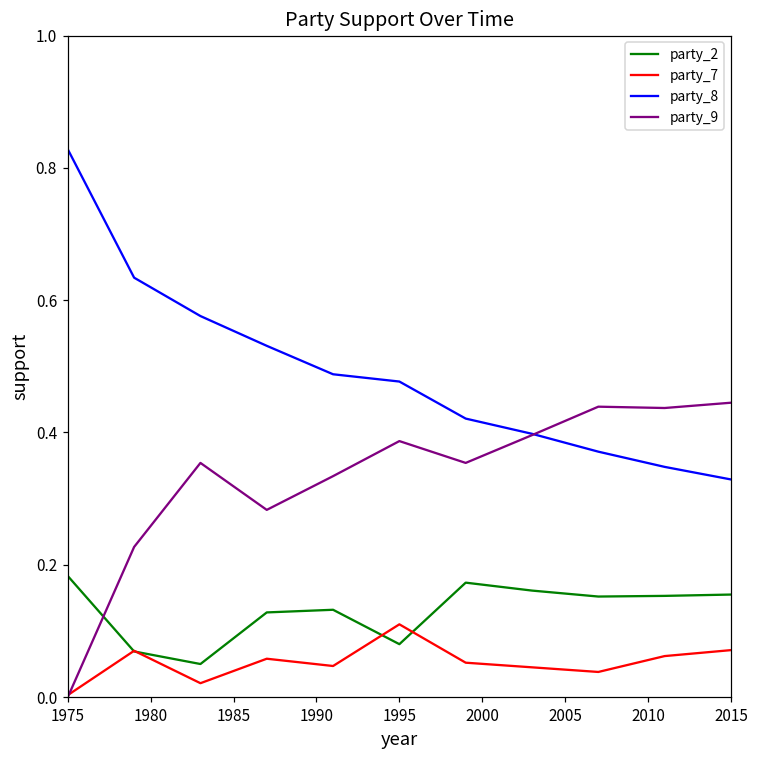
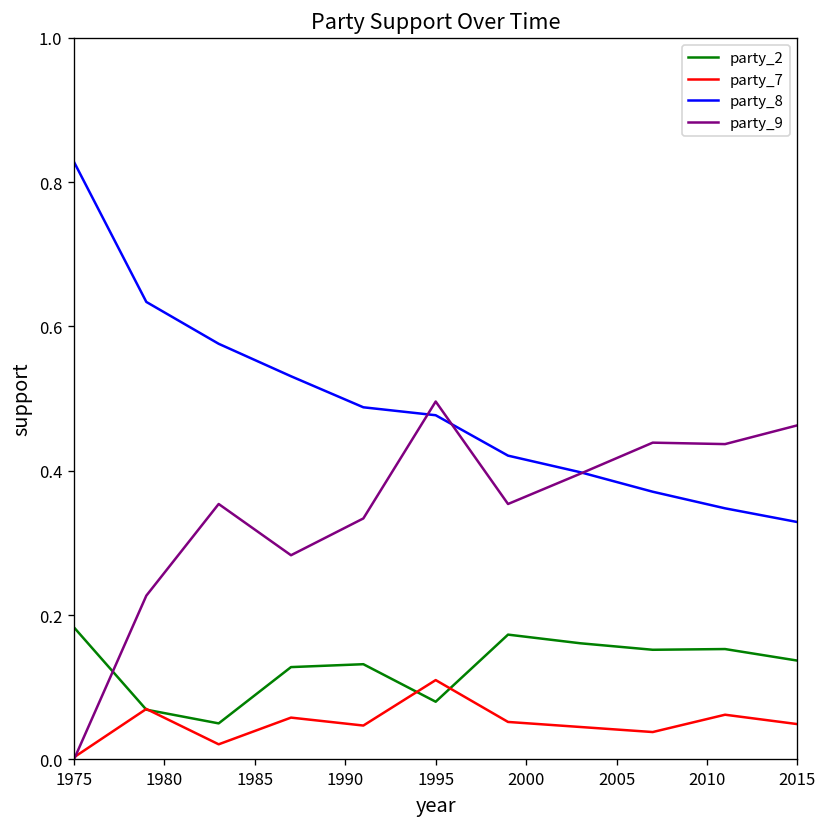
  {
    "party_2": {
      "1975": 0.18,
      "1995": 0.08,
-     "2015": 0.16
+     "2015": 0.14
    },
    "party_7": {
      "1995": 0.11,
-     "2015": 0.07
+     "2015": 0.05
    },
    "party_8": {
      "1975": 0.83,
      "1995": 0.48,
      "2015": 0.33
    },
    "party_9": {
-     "1995": 0.39,
-     "2015": 0.45
+     "1995": 0.50,
+     "2015": 0.46
    }
  }
